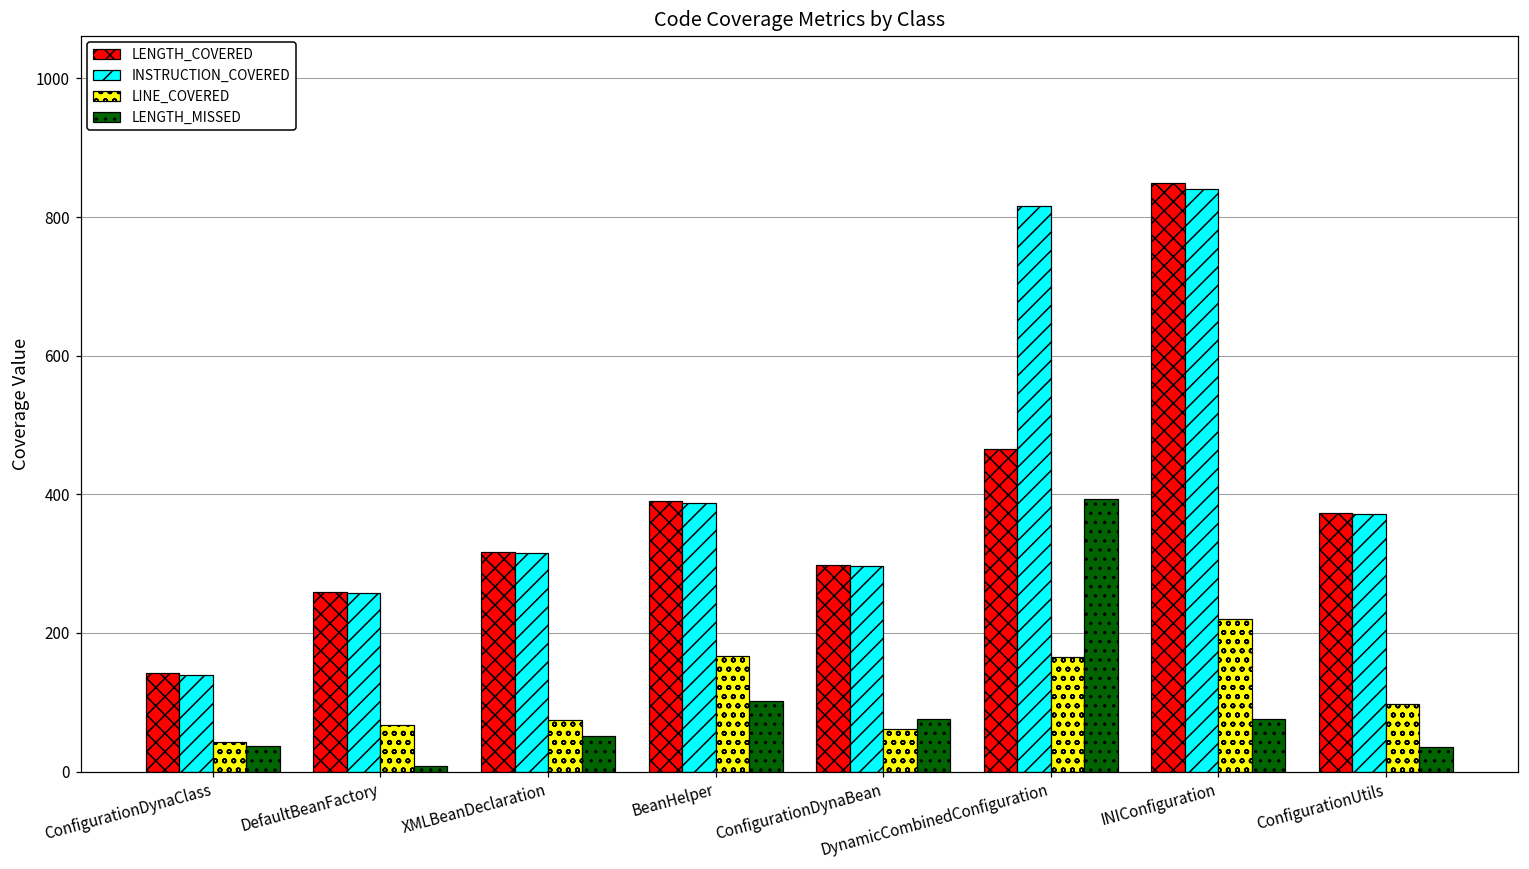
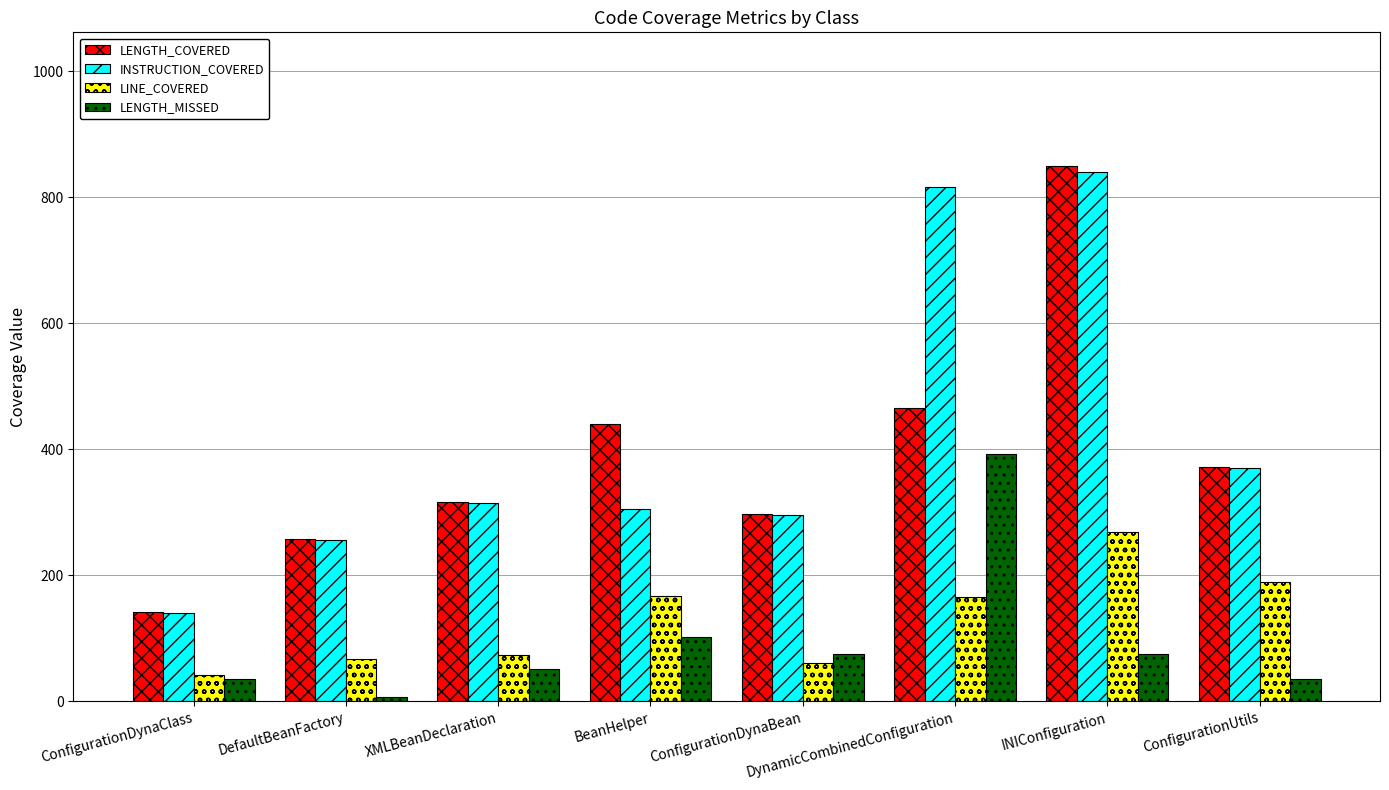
  {
    "LENGTH_COVERED": {
      "ConfigurationDynaClass": 140,
      "DefaultBeanFactory": 260,
      "XMLBeanDeclaration": 320,
-     "BeanHelper": 390,
+     "BeanHelper": 440,
      "ConfigurationDynaBean": 300,
      "DynamicCombinedConfiguration": 470,
      "INIConfiguration": 850,
      "ConfigurationUtils": 370
    },
    "INSTRUCTION_COVERED": {
      "ConfigurationDynaClass": 140,
      "DefaultBeanFactory": 260,
      "XMLBeanDeclaration": 320,
-     "BeanHelper": 390,
+     "BeanHelper": 310,
      "ConfigurationDynaBean": 300,
      "DynamicCombinedConfiguration": 820,
      "INIConfiguration": 840,
      "ConfigurationUtils": 370
    },
    "LINE_COVERED": {
      "ConfigurationDynaClass": 40,
      "DefaultBeanFactory": 70,
      "XMLBeanDeclaration": 70,
      "BeanHelper": 170,
      "ConfigurationDynaBean": 60,
      "DynamicCombinedConfiguration": 170,
-     "INIConfiguration": 220,
-     "ConfigurationUtils": 100
+     "INIConfiguration": 270,
+     "ConfigurationUtils": 190
    },
    "LENGTH_MISSED": {
      "ConfigurationDynaClass": 40,
      "DefaultBeanFactory": 10,
      "XMLBeanDeclaration": 50,
      "BeanHelper": 100,
      "ConfigurationDynaBean": 80,
      "DynamicCombinedConfiguration": 390,
      "INIConfiguration": 80,
      "ConfigurationUtils": 40
    }
  }
